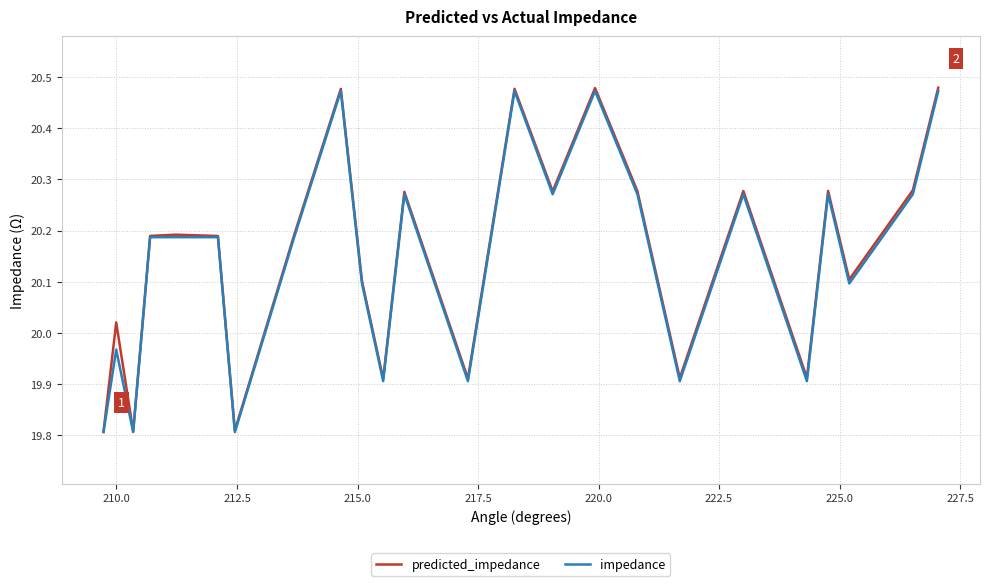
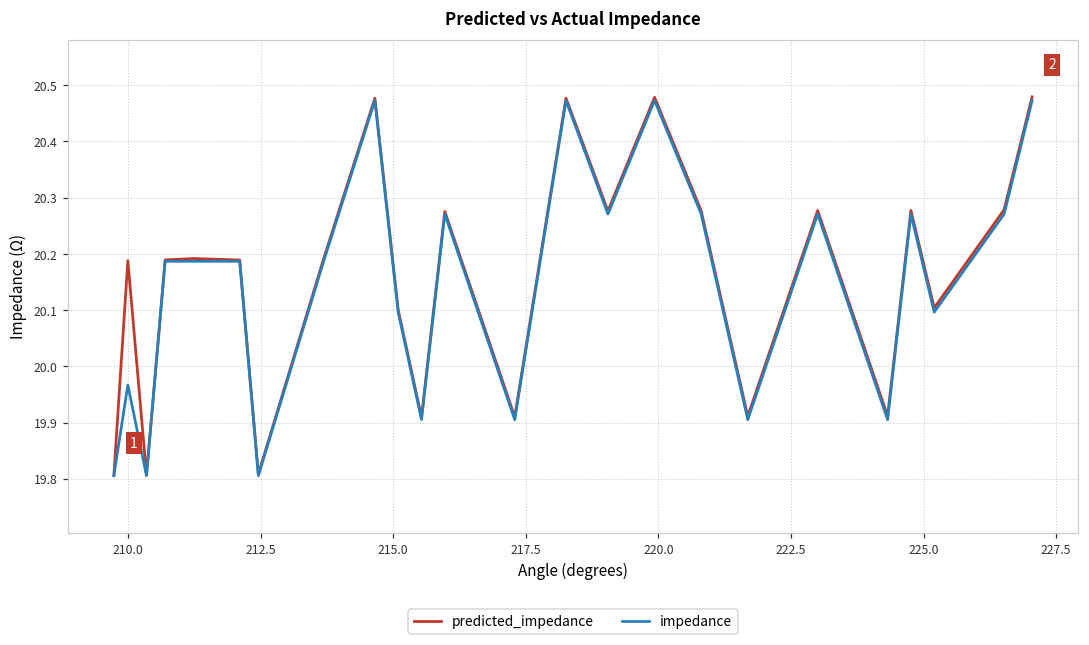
  {
    "predicted_impedance": {
-     "210.0": 20.02
+     "210.0": 20.19
    },
    "impedance": {
      "210.0": 19.97
    }
  }
